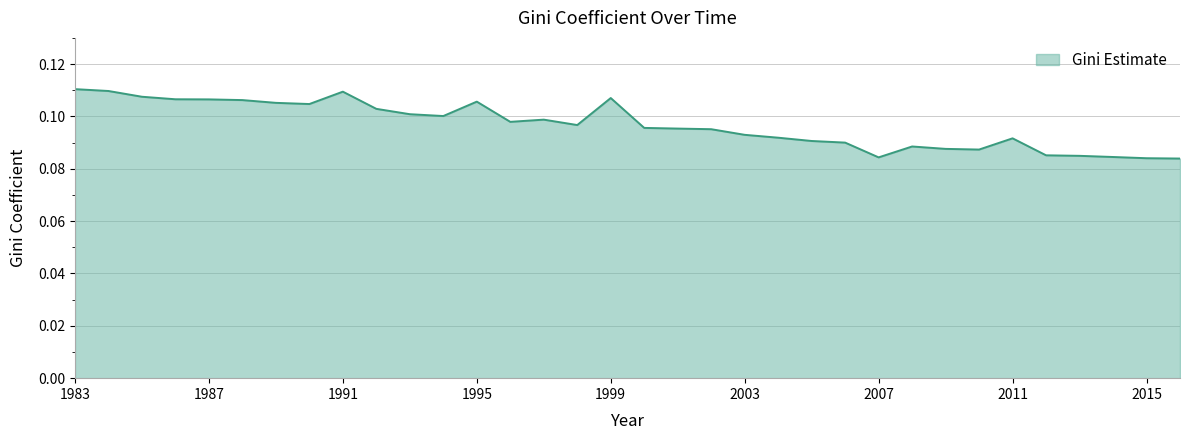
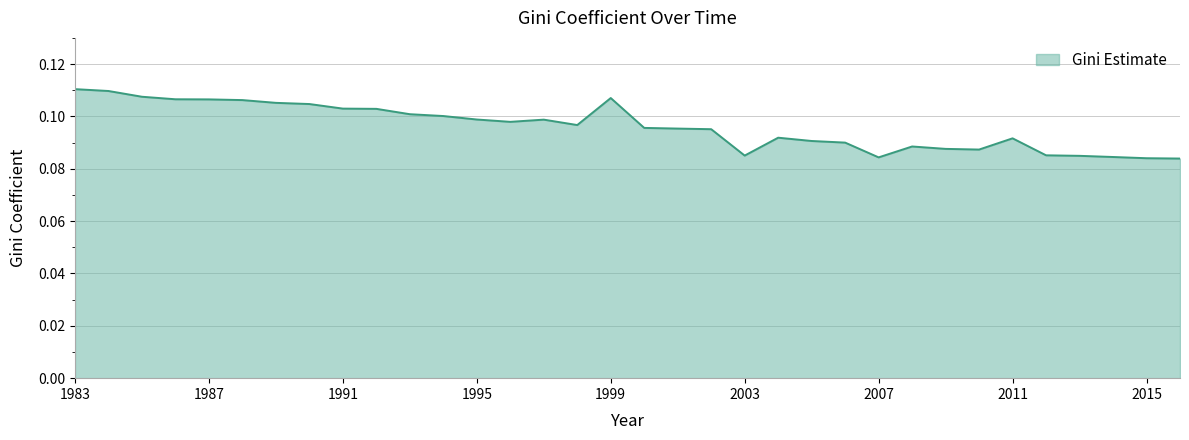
  {
    "1983": 0.110,
    "1987": 0.107,
-   "1991": 0.109,
-   "1995": 0.106,
+   "1991": 0.103,
+   "1995": 0.099,
    "1999": 0.107,
-   "2003": 0.093,
+   "2003": 0.085,
    "2007": 0.084,
    "2011": 0.092,
    "2015": 0.084
  }
